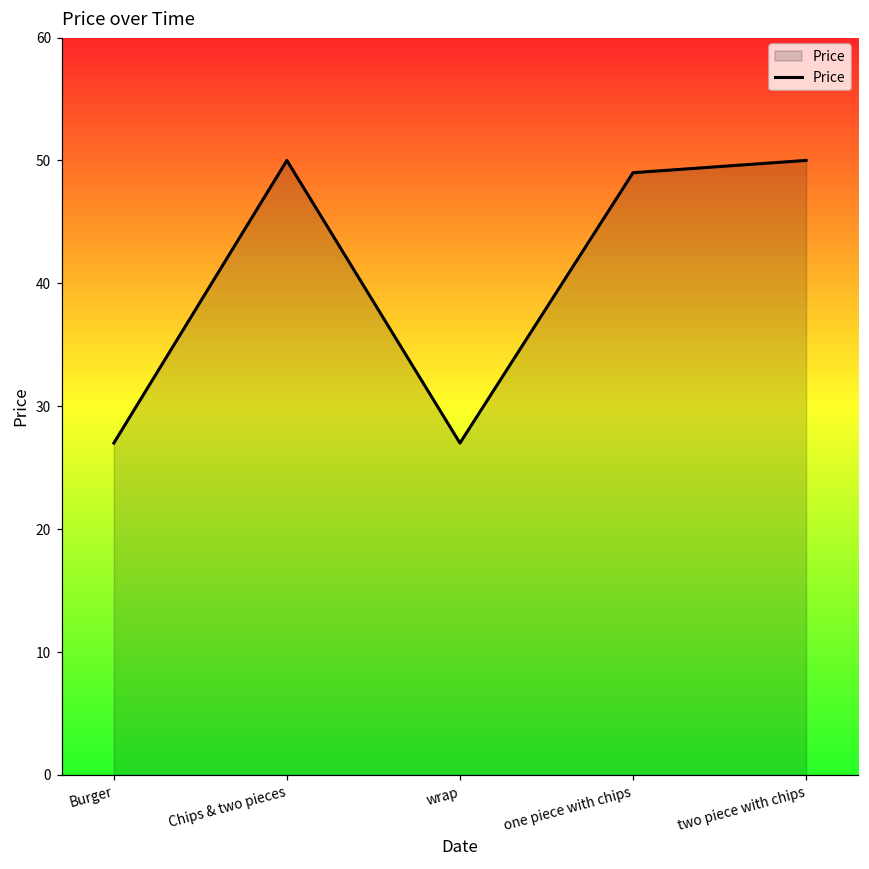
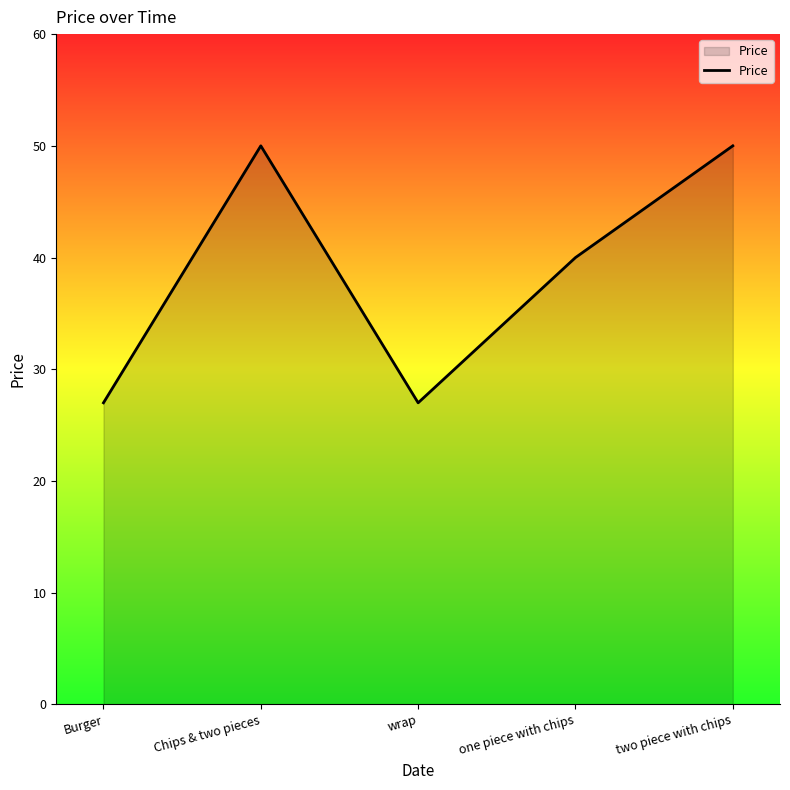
  {
    "Burger": 27,
    "Chips & two pieces": 50,
    "wrap": 27,
-   "one piece with chips": 49,
+   "one piece with chips": 40,
    "two piece with chips": 50
  }
